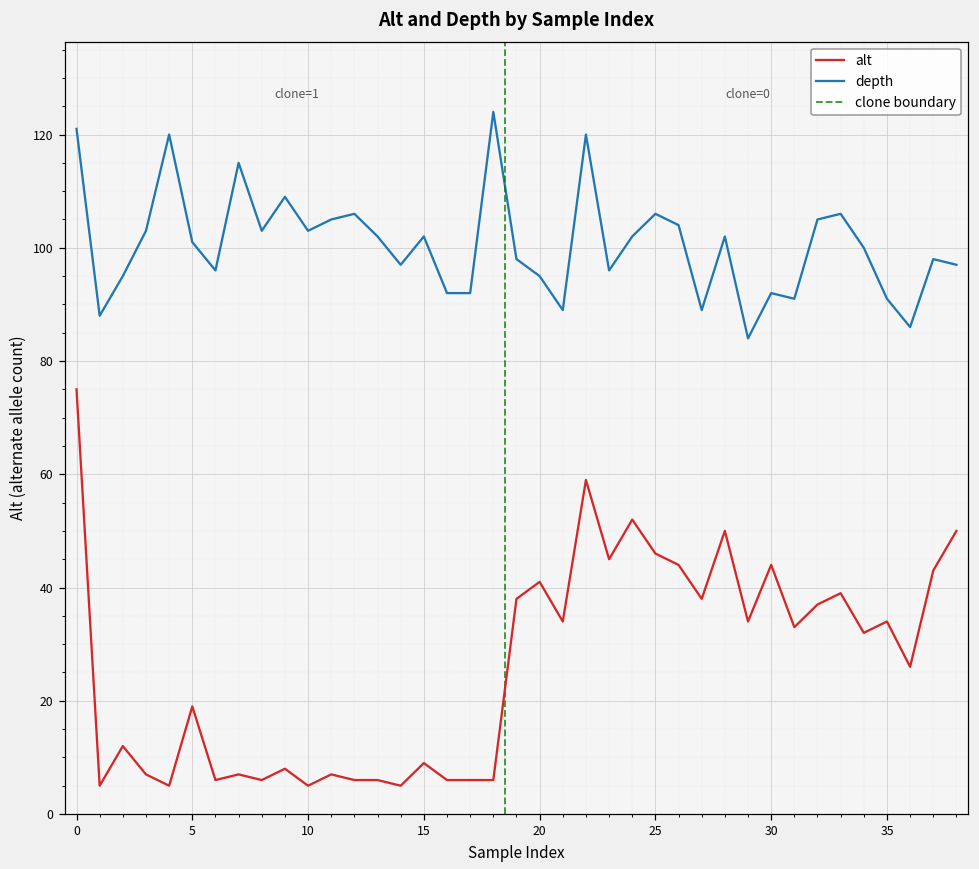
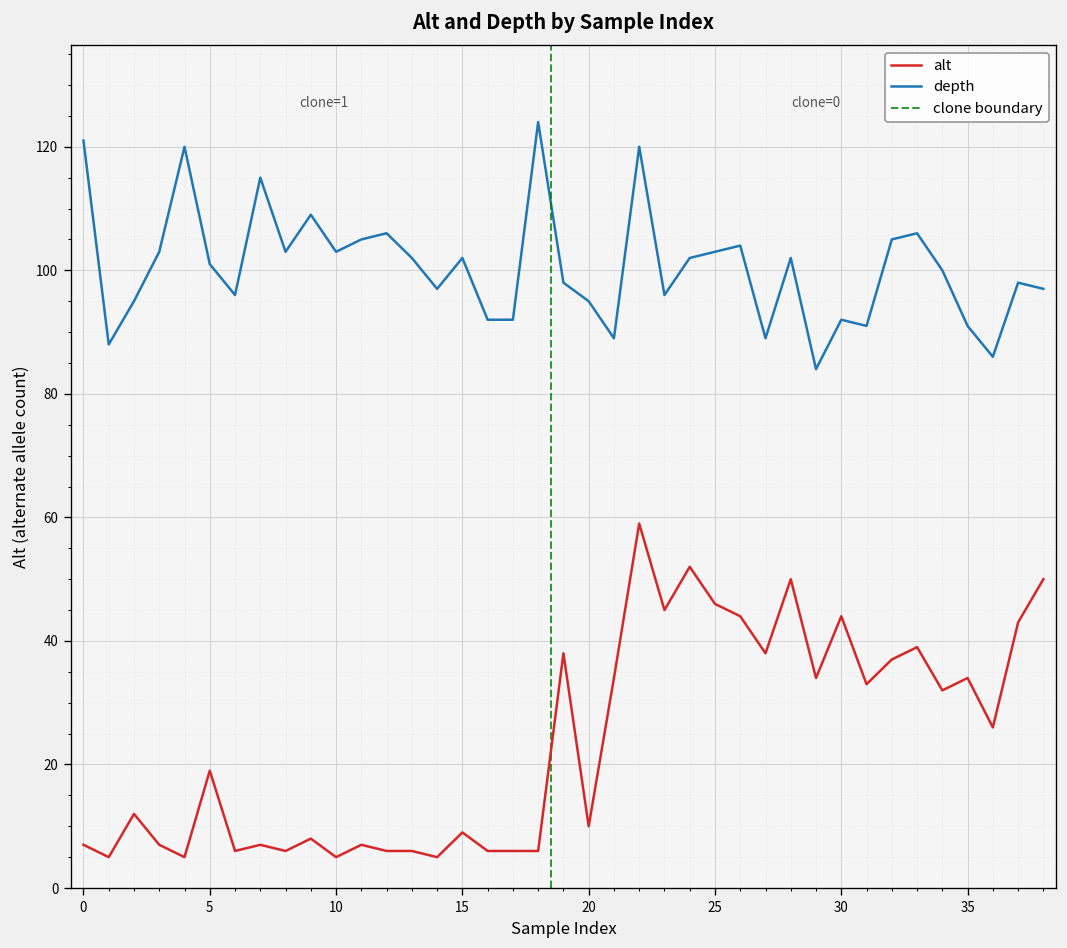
  {
    "alt": {
-     "0": 75,
+     "0": 7,
      "5": 19,
      "10": 5,
      "15": 9,
-     "20": 41,
+     "20": 10,
      "25": 46,
      "30": 44,
      "35": 34
    },
    "depth": {
      "0": 121,
      "5": 101,
      "10": 103,
      "15": 102,
      "20": 95,
-     "25": 106,
+     "25": 103,
      "30": 92,
      "35": 91
    }
  }
